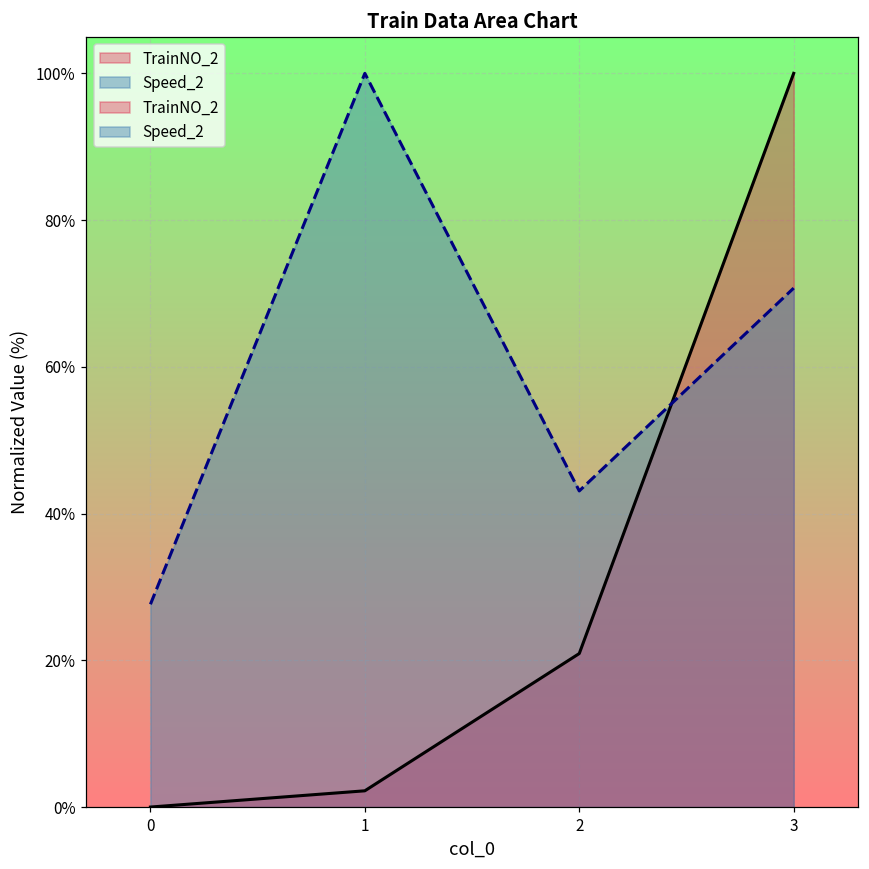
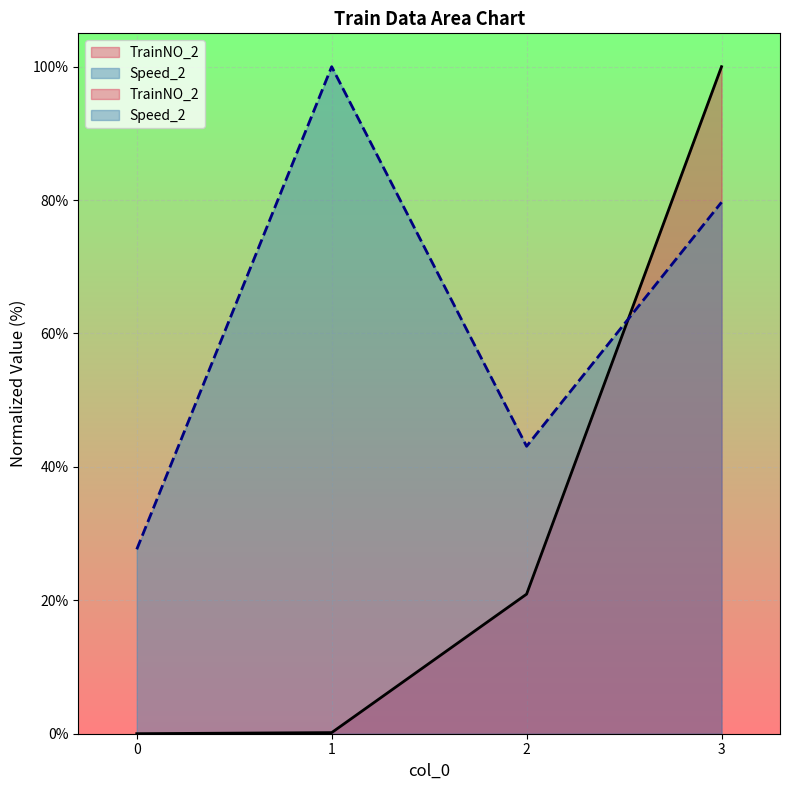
  {
    "TrainNO_2": {
      "0": "0%",
-     "1": "2%",
+     "1": "0%",
      "2": "21%",
      "3": "100%"
    },
    "Speed_2": {
      "0": "28%",
      "1": "100%",
      "2": "43%",
-     "3": "71%"
+     "3": "80%"
    }
  }
